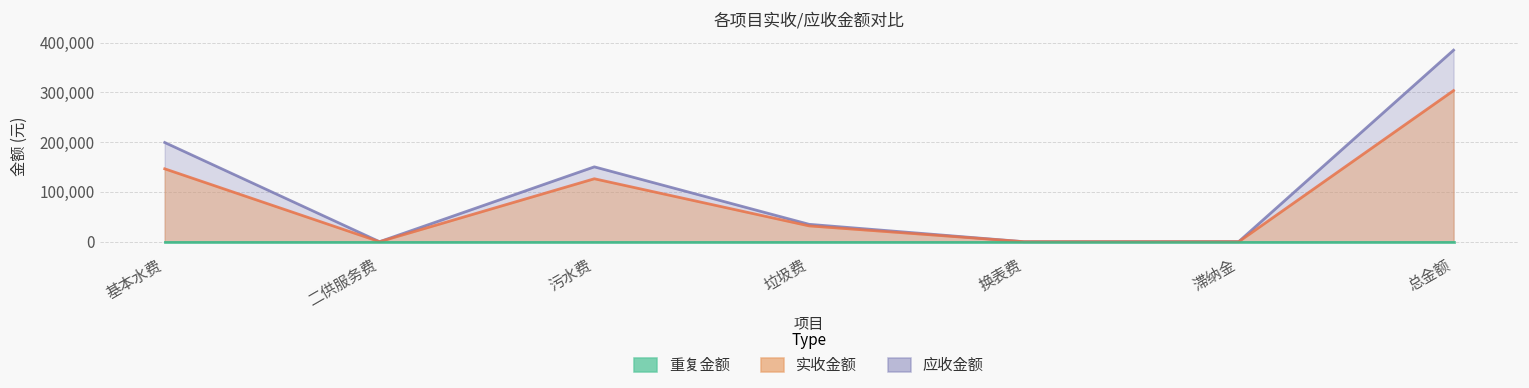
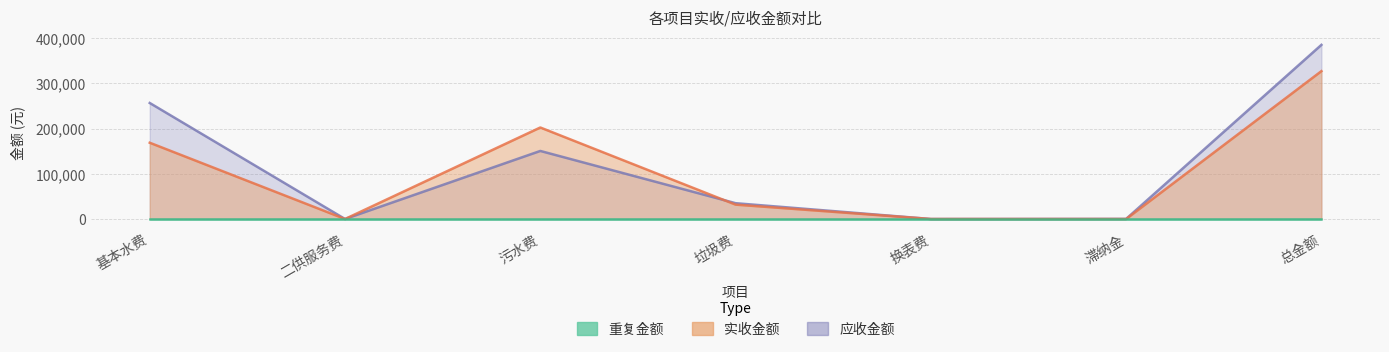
  {
    "应收金额": {
-     "基本水费": "200,000",
+     "基本水费": "260,000",
      "污水费": "150,000",
      "总金额": "390,000"
    },
    "实收金额": {
-     "基本水费": "150,000",
-     "污水费": "130,000",
-     "总金额": "300,000"
+     "基本水费": "170,000",
+     "污水费": "200,000",
+     "总金额": "330,000"
    },
    "重复金额": {
      "基本水费": "0",
      "污水费": "0",
      "垃圾费": "0",
      "总金额": "0"
    }
  }
